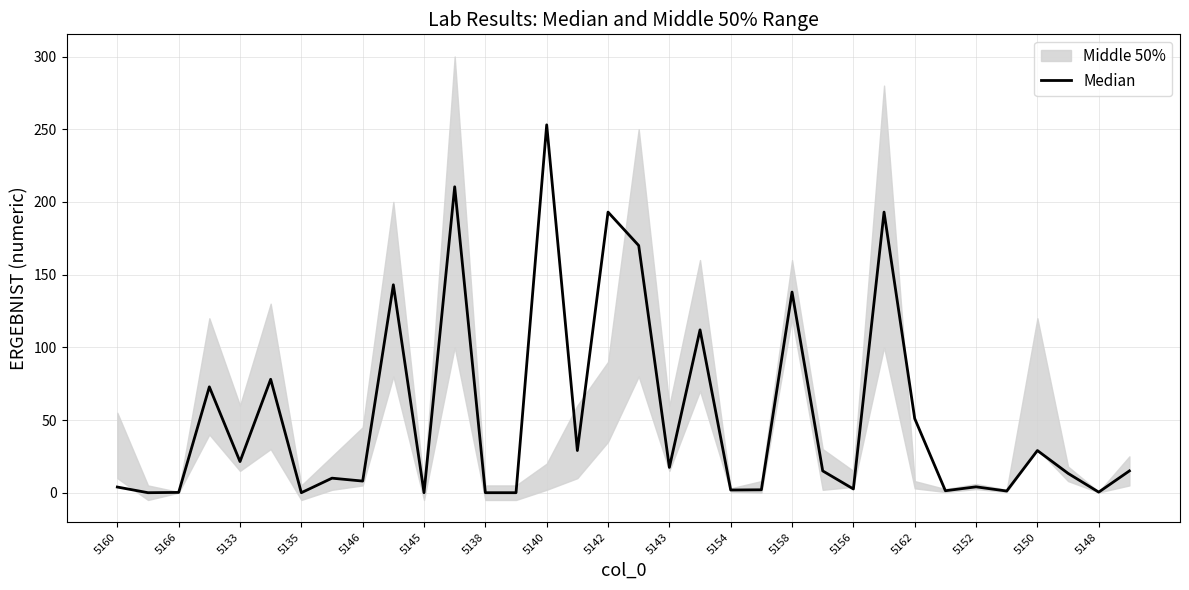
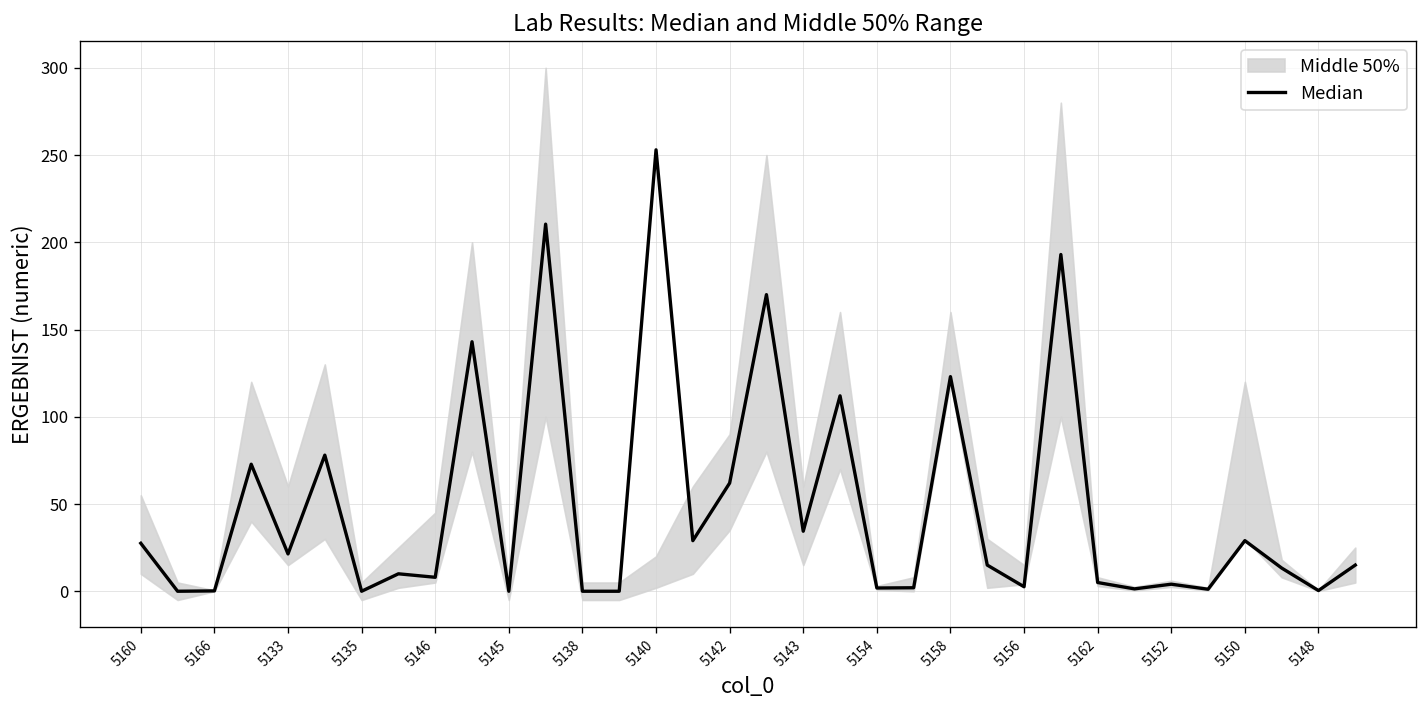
  {
    "Median": {
-     "5160": 4,
+     "5160": 28,
      "5133": 21,
      "5135": 0,
      "5146": 8,
      "5145": 0,
      "5138": 0,
      "5140": 253,
-     "5142": 193,
-     "5143": 17,
-     "5158": 138,
+     "5142": 62,
+     "5143": 34,
+     "5158": 123,
      "5156": 3,
-     "5162": 51,
+     "5162": 5,
      "5152": 4,
      "5150": 29
    }
  }
